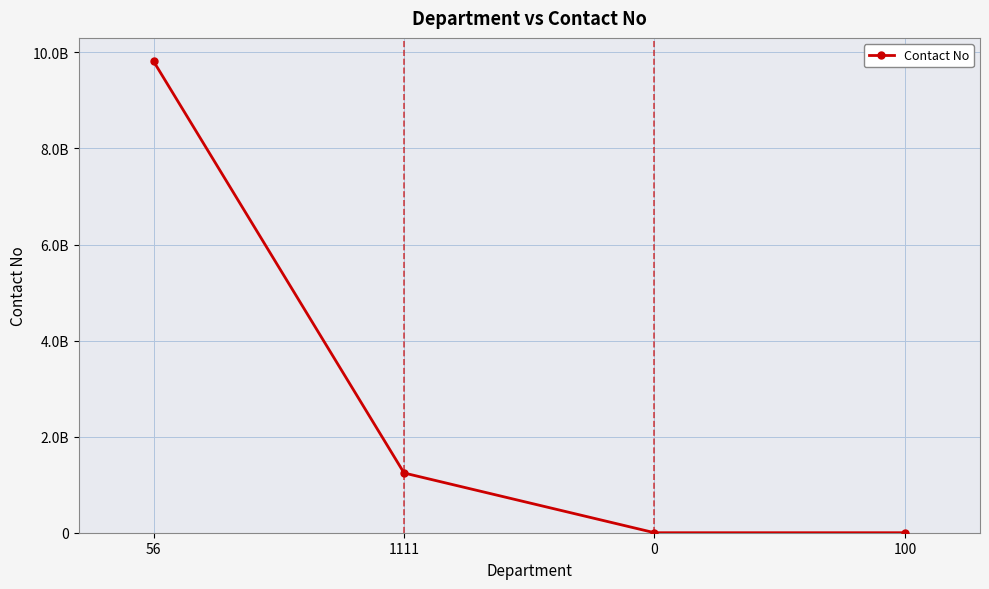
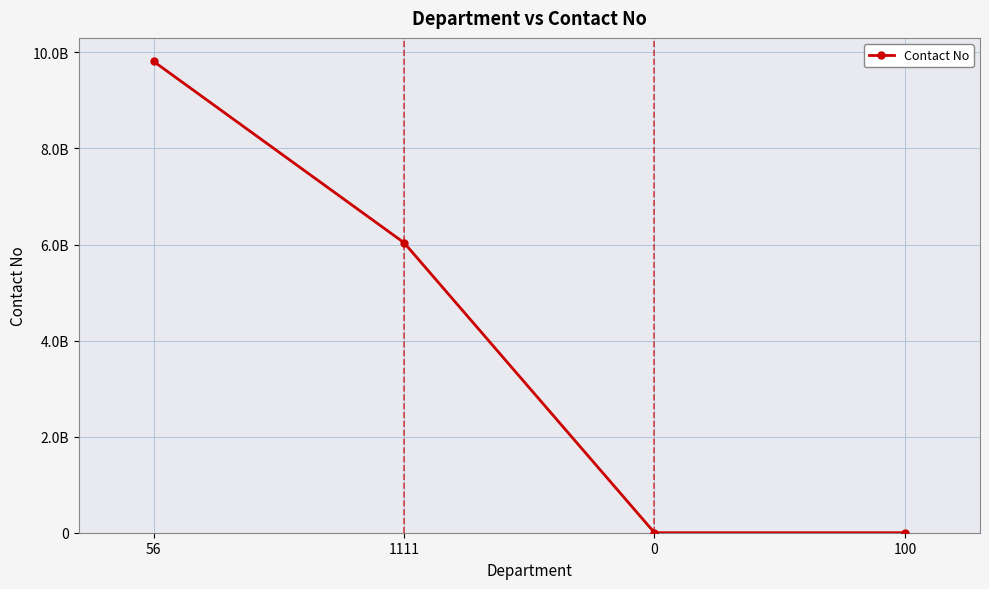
  {
    "56": 9800000000,
-   "1111": 1200000000,
+   "1111": 6000000000,
    "0": 0,
    "100": 0
  }
